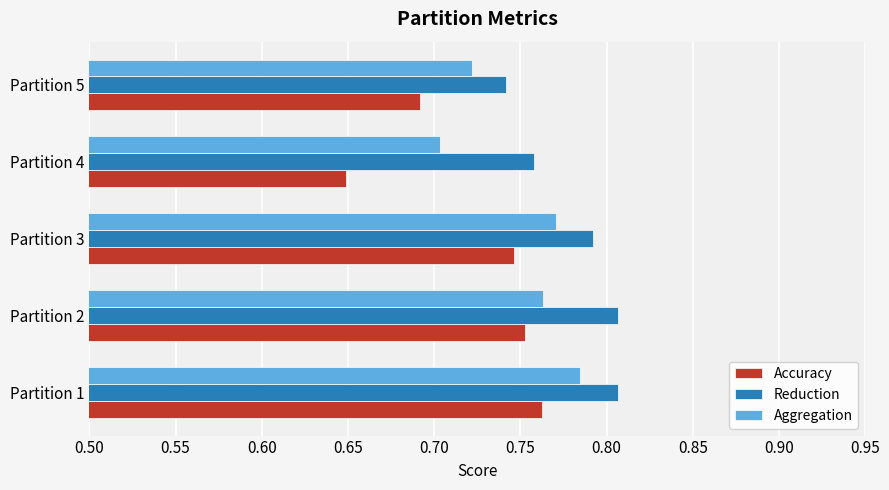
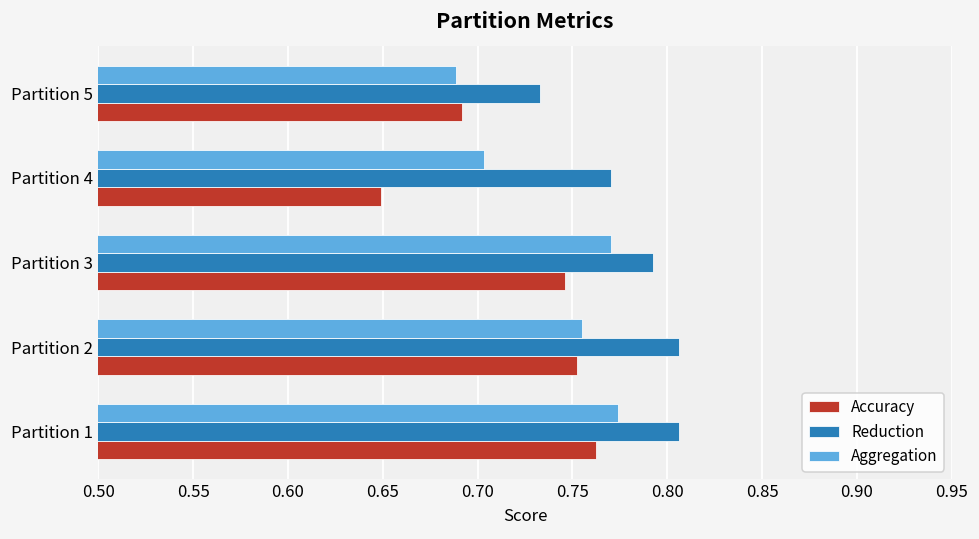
  {
    "Accuracy": {
      "Partition 5": 0.692,
      "Partition 4": 0.649,
      "Partition 3": 0.746,
      "Partition 2": 0.752,
      "Partition 1": 0.763
    },
    "Reduction": {
-     "Partition 5": 0.742,
-     "Partition 4": 0.758,
+     "Partition 5": 0.733,
+     "Partition 4": 0.770,
      "Partition 3": 0.792,
      "Partition 2": 0.806,
      "Partition 1": 0.806
    },
    "Aggregation": {
-     "Partition 5": 0.722,
+     "Partition 5": 0.689,
      "Partition 4": 0.704,
      "Partition 3": 0.771,
-     "Partition 2": 0.763,
-     "Partition 1": 0.785
+     "Partition 2": 0.755,
+     "Partition 1": 0.774
    }
  }
